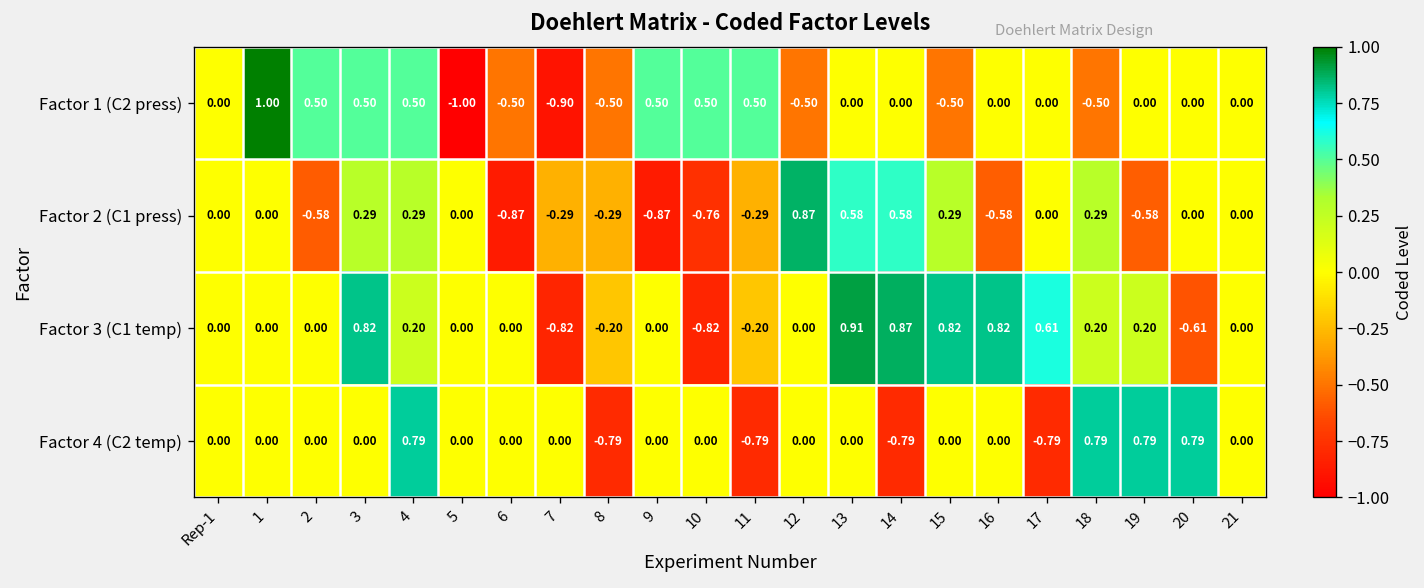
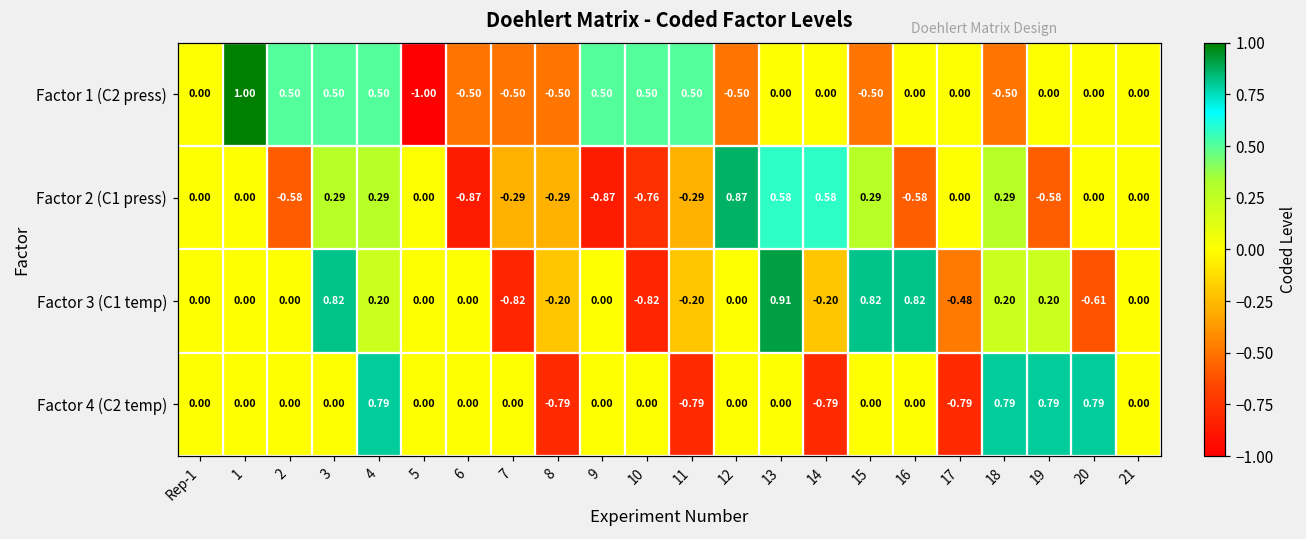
  {
    "Factor 1 (C2 press)": {
      "Rep-1": 0.00,
      "1": 1.00,
      "2": 0.50,
      "3": 0.50,
      "4": 0.50,
      "5": -1.00,
      "6": -0.50,
-     "7": -0.90,
+     "7": -0.50,
      "8": -0.50,
      "9": 0.50,
      "10": 0.50,
      "11": 0.50,
      "12": -0.50,
      "13": 0.00,
      "14": 0.00,
      "15": -0.50,
      "16": 0.00,
      "17": 0.00,
      "18": -0.50,
      "19": 0.00,
      "20": 0.00,
      "21": 0.00
    },
    "Factor 2 (C1 press)": {
      "Rep-1": 0.00,
      "1": 0.00,
      "2": -0.58,
      "3": 0.29,
      "4": 0.29,
      "5": 0.00,
      "6": -0.87,
      "7": -0.29,
      "8": -0.29,
      "9": -0.87,
      "10": -0.76,
      "11": -0.29,
      "12": 0.87,
      "13": 0.58,
      "14": 0.58,
      "15": 0.29,
      "16": -0.58,
      "17": 0.00,
      "18": 0.29,
      "19": -0.58,
      "20": 0.00,
      "21": 0.00
    },
    "Factor 3 (C1 temp)": {
      "Rep-1": 0.00,
      "1": 0.00,
      "2": 0.00,
      "3": 0.82,
      "4": 0.20,
      "5": 0.00,
      "6": 0.00,
      "7": -0.82,
      "8": -0.20,
      "9": 0.00,
      "10": -0.82,
      "11": -0.20,
      "12": 0.00,
      "13": 0.91,
-     "14": 0.87,
+     "14": -0.20,
      "15": 0.82,
      "16": 0.82,
-     "17": 0.61,
+     "17": -0.48,
      "18": 0.20,
      "19": 0.20,
      "20": -0.61,
      "21": 0.00
    },
    "Factor 4 (C2 temp)": {
      "Rep-1": 0.00,
      "1": 0.00,
      "2": 0.00,
      "3": 0.00,
      "4": 0.79,
      "5": 0.00,
      "6": 0.00,
      "7": 0.00,
      "8": -0.79,
      "9": 0.00,
      "10": 0.00,
      "11": -0.79,
      "12": 0.00,
      "13": 0.00,
      "14": -0.79,
      "15": 0.00,
      "16": 0.00,
      "17": -0.79,
      "18": 0.79,
      "19": 0.79,
      "20": 0.79,
      "21": 0.00
    }
  }
